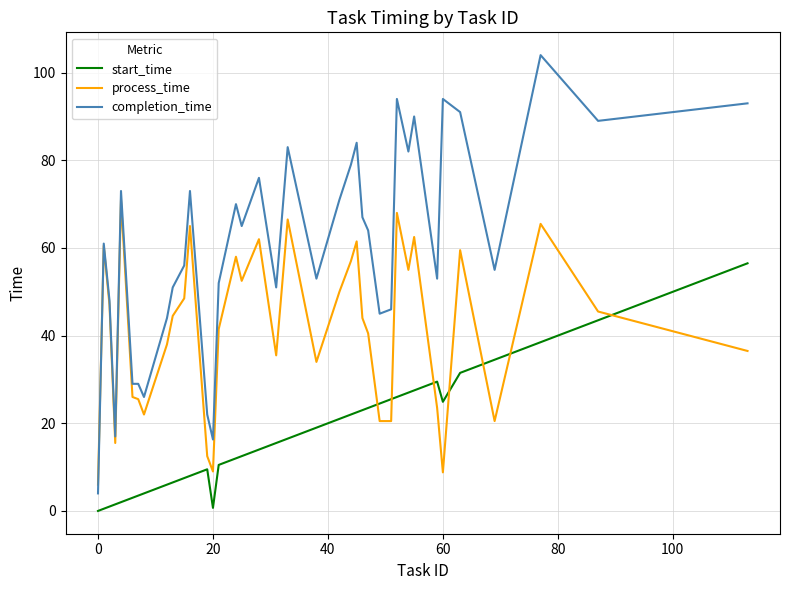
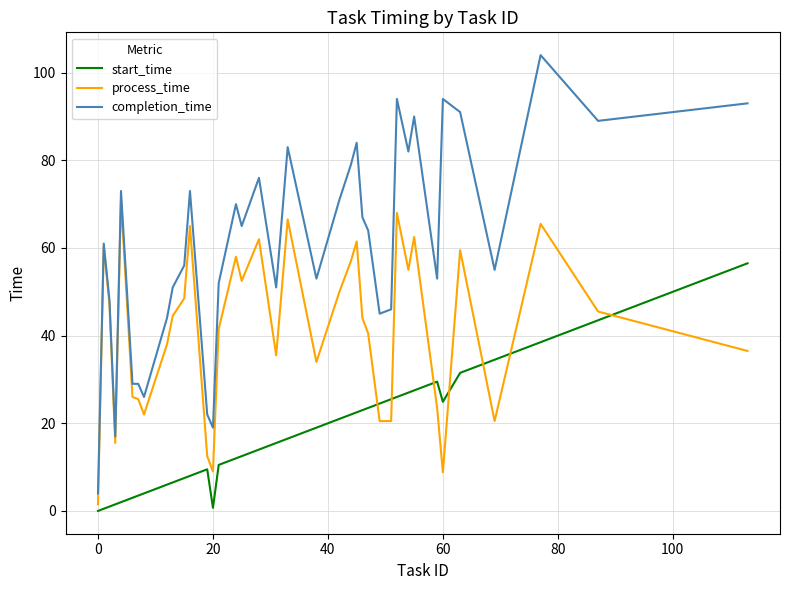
  {
    "start_time": {
      "0": 0,
      "20": 1,
      "60": 25
    },
    "process_time": {
-     "0": 6,
+     "0": 2,
      "20": 9,
      "60": 9
    },
    "completion_time": {
      "0": 4,
-     "20": 16,
+     "20": 19,
      "60": 94
    }
  }
